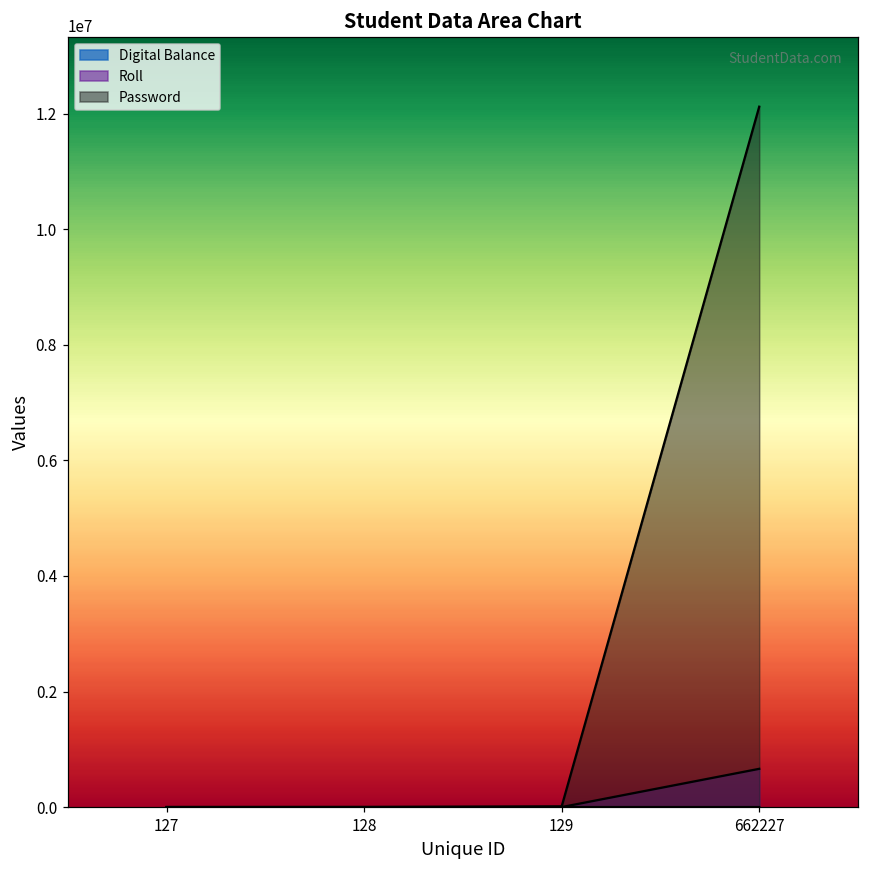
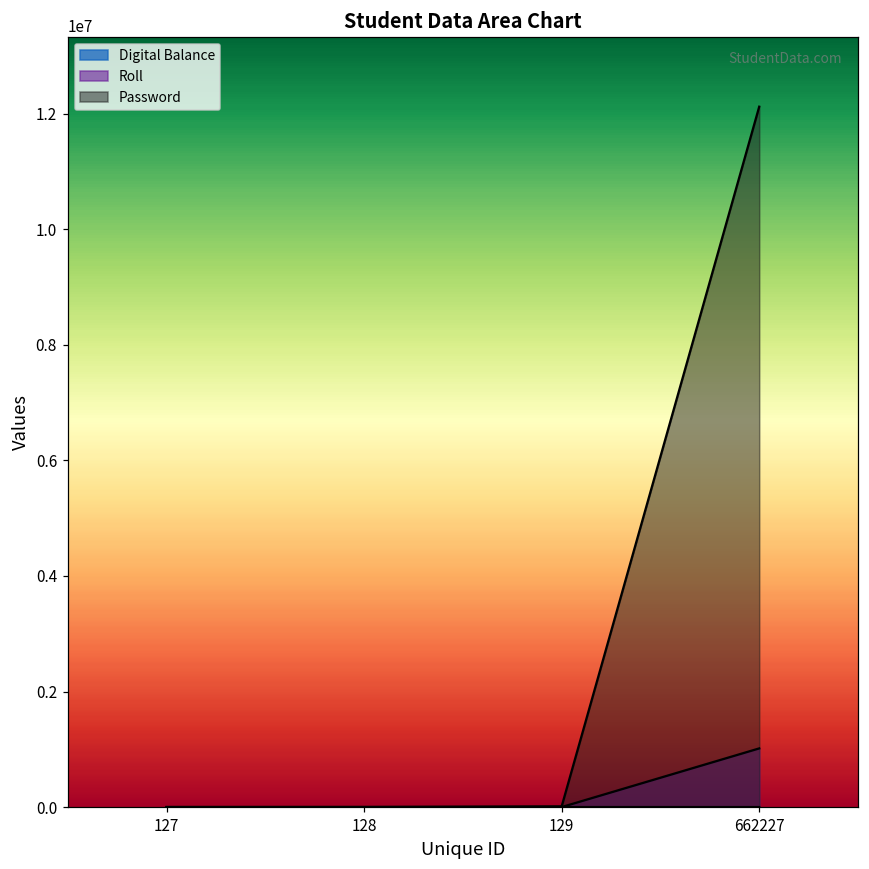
  {
    "Digital Balance": {
      "662227": 0
    },
    "Roll": {
-     "662227": 700000
+     "662227": 1000000
    },
    "Password": {
      "662227": 12100000
    }
  }
